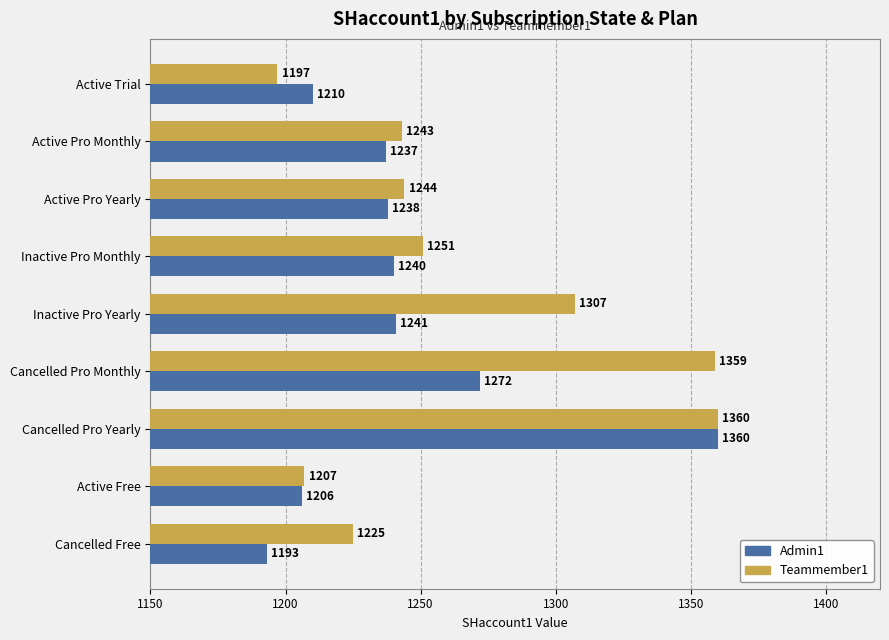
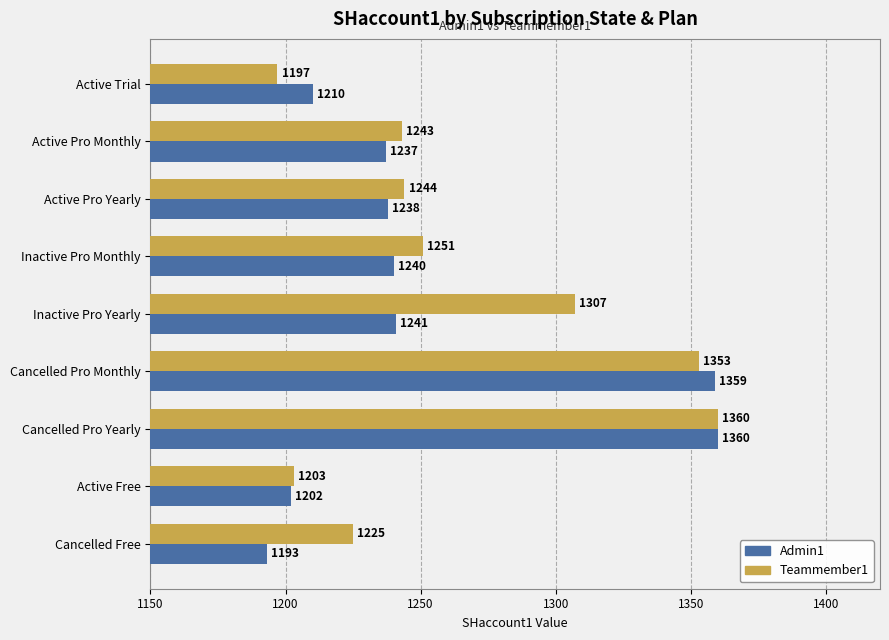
  {
    "Admin1": {
      "Active Trial": 1210,
      "Active Pro Monthly": 1237,
      "Active Pro Yearly": 1238,
      "Inactive Pro Monthly": 1240,
      "Inactive Pro Yearly": 1241,
-     "Cancelled Pro Monthly": 1272,
+     "Cancelled Pro Monthly": 1359,
      "Cancelled Pro Yearly": 1360,
-     "Active Free": 1206,
+     "Active Free": 1202,
      "Cancelled Free": 1193
    },
    "Teammember1": {
      "Active Trial": 1197,
      "Active Pro Monthly": 1243,
      "Active Pro Yearly": 1244,
      "Inactive Pro Monthly": 1251,
      "Inactive Pro Yearly": 1307,
-     "Cancelled Pro Monthly": 1359,
+     "Cancelled Pro Monthly": 1353,
      "Cancelled Pro Yearly": 1360,
-     "Active Free": 1207,
+     "Active Free": 1203,
      "Cancelled Free": 1225
    }
  }
